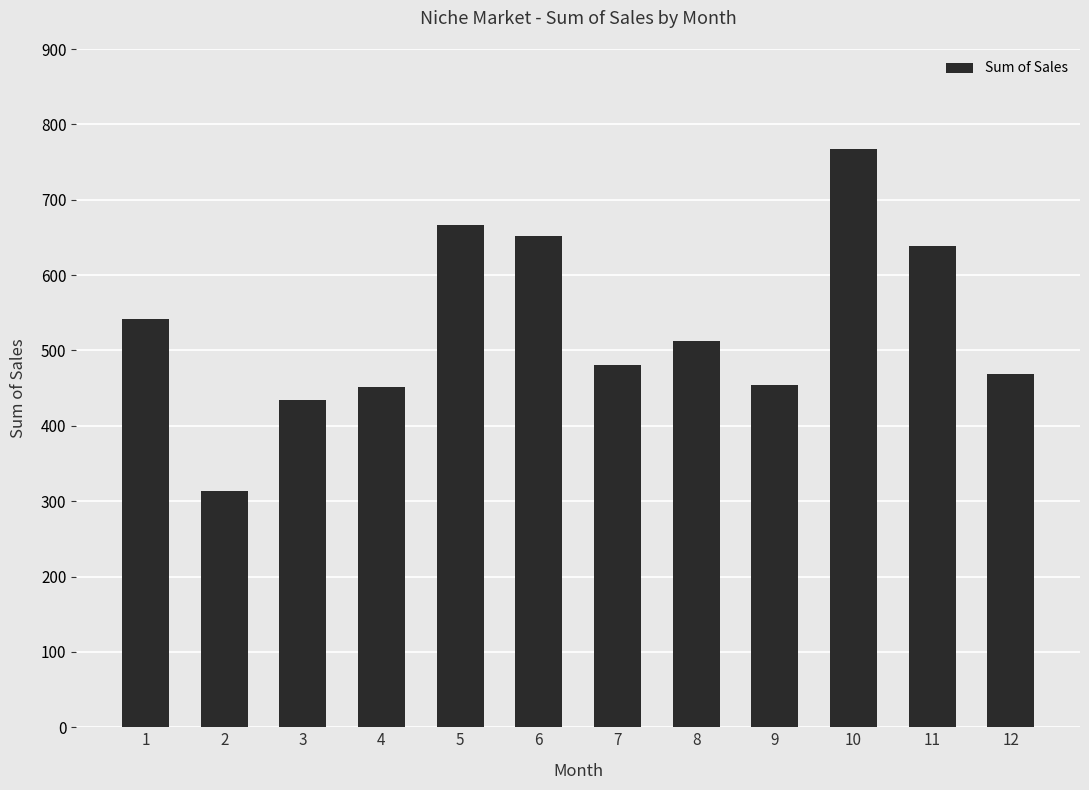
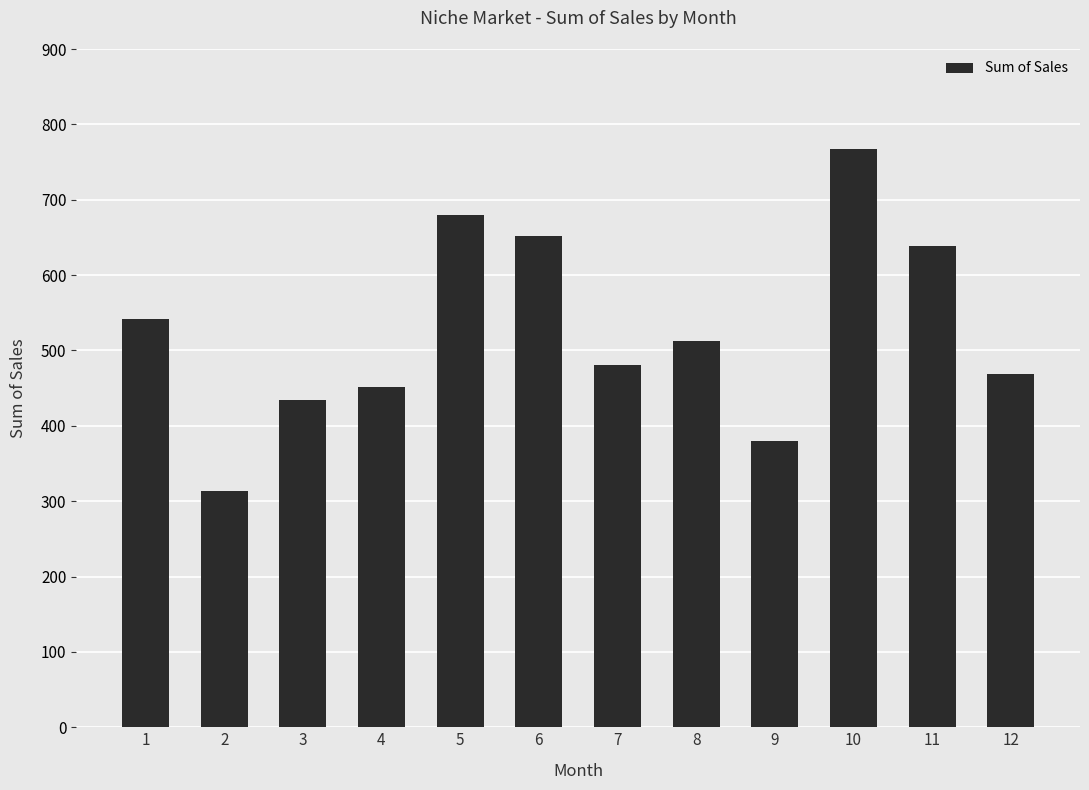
  {
    "1": 540,
    "2": 310,
    "3": 430,
    "4": 450,
-   "5": 670,
+   "5": 680,
    "6": 650,
    "7": 480,
    "8": 510,
-   "9": 450,
+   "9": 380,
    "10": 770,
    "11": 640,
    "12": 470
  }
